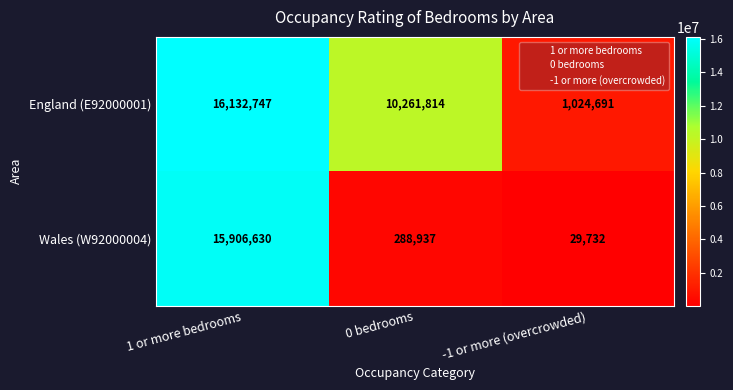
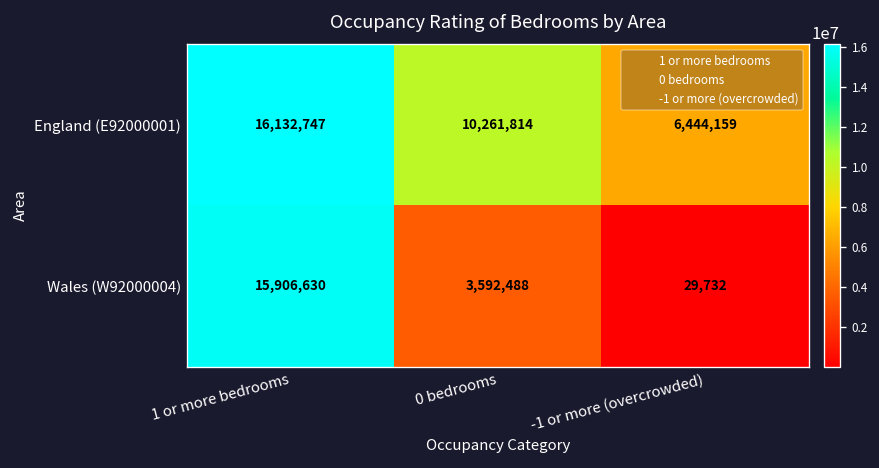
  {
    "England (E92000001)": {
      "1 or more bedrooms": "16,132,747",
      "0 bedrooms": "10,261,814",
-     "-1 or more (overcrowded)": "1,024,691"
+     "-1 or more (overcrowded)": "6,444,159"
    },
    "Wales (W92000004)": {
      "1 or more bedrooms": "15,906,630",
-     "0 bedrooms": "288,937",
+     "0 bedrooms": "3,592,488",
      "-1 or more (overcrowded)": "29,732"
    }
  }
